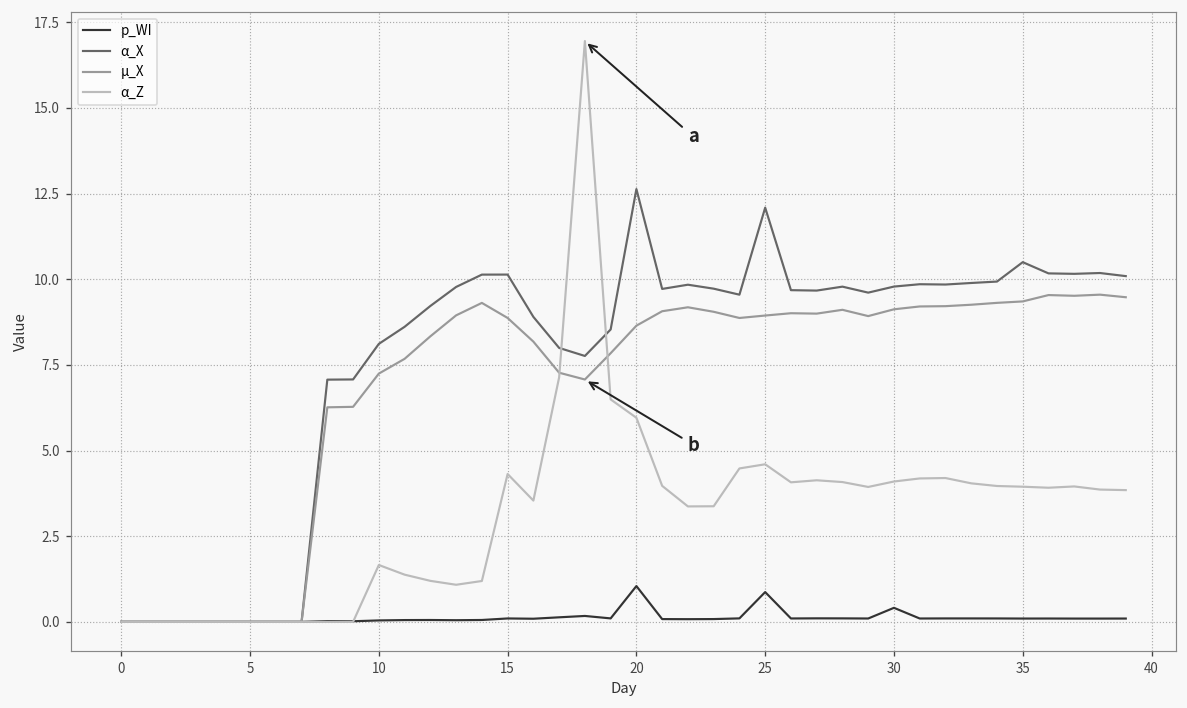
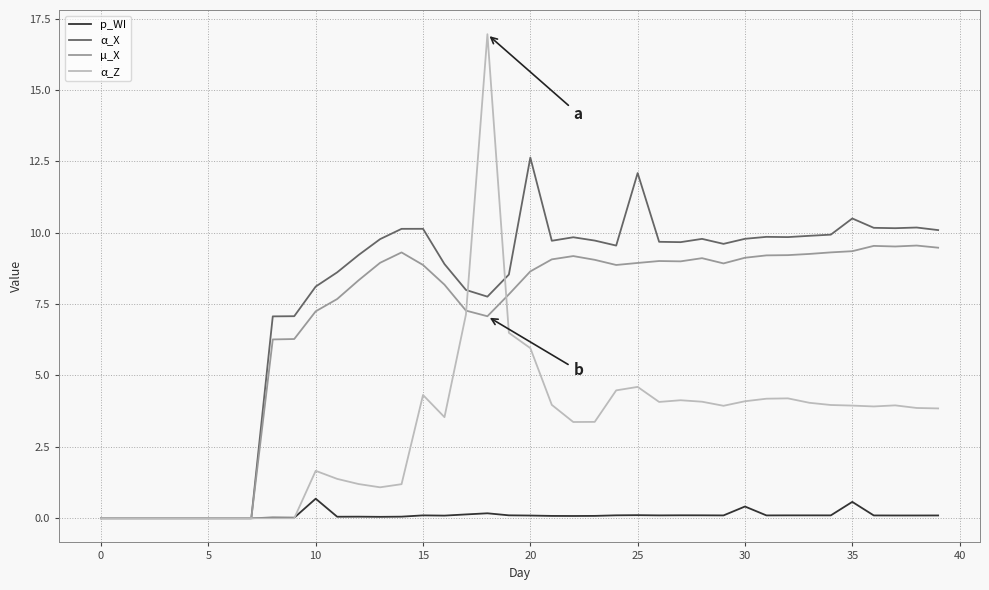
  {
    "p_WI": {
-     "10": 0.0,
+     "10": 0.7,
      "15": 0.1,
-     "20": 1.0,
-     "25": 0.9,
+     "20": 0.1,
+     "25": 0.1,
      "30": 0.4,
-     "35": 0.1
+     "35": 0.6
    },
    "α_X": {
      "10": 8.1,
      "15": 10.1,
      "20": 12.6,
      "25": 12.1,
      "30": 9.8,
      "35": 10.5
    }
  }
